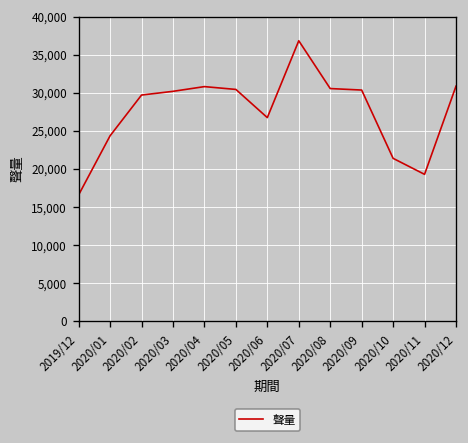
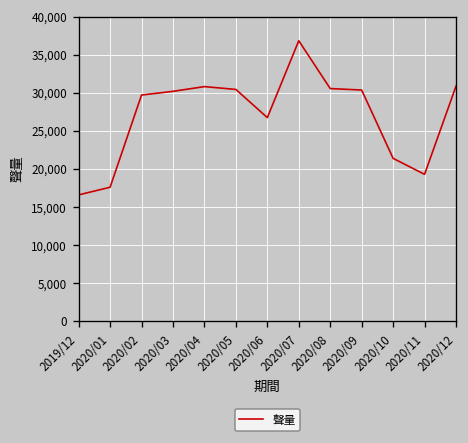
  {
    "2019/12": "17,000",
-   "2020/01": "24,000",
+   "2020/01": "18,000",
    "2020/02": "30,000",
    "2020/03": "30,000",
    "2020/04": "31,000",
    "2020/05": "30,000",
    "2020/06": "27,000",
    "2020/07": "37,000",
    "2020/08": "31,000",
    "2020/09": "30,000",
    "2020/10": "21,000",
    "2020/11": "19,000",
    "2020/12": "31,000"
  }
